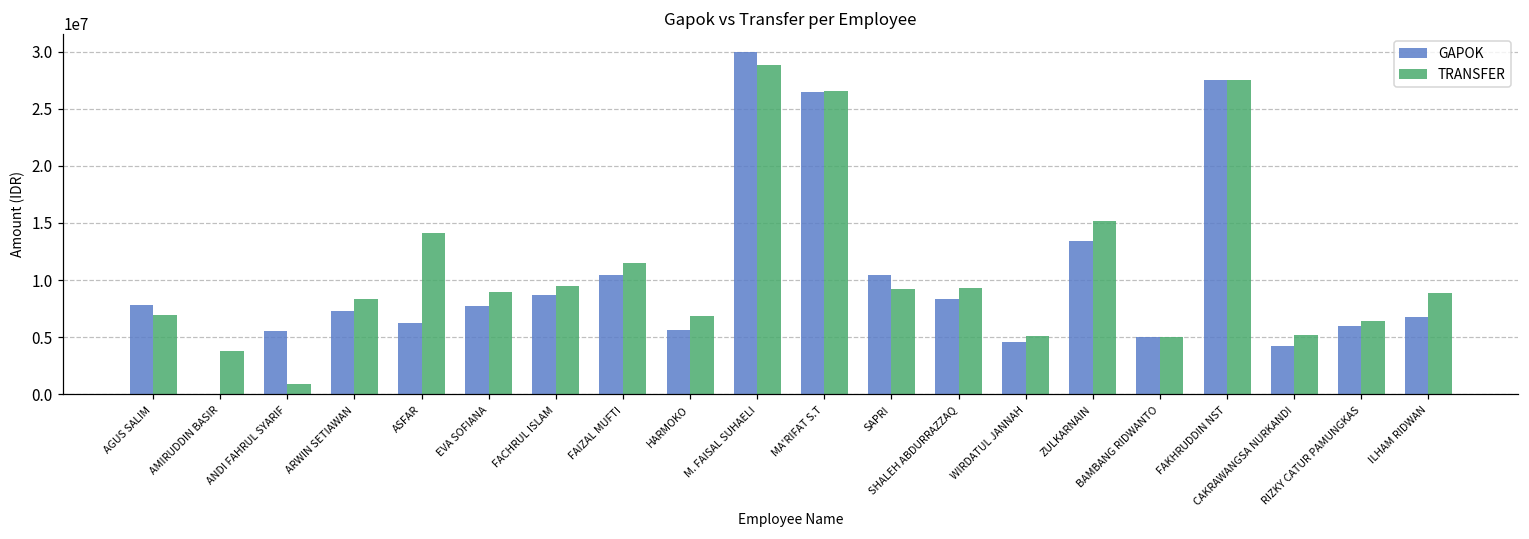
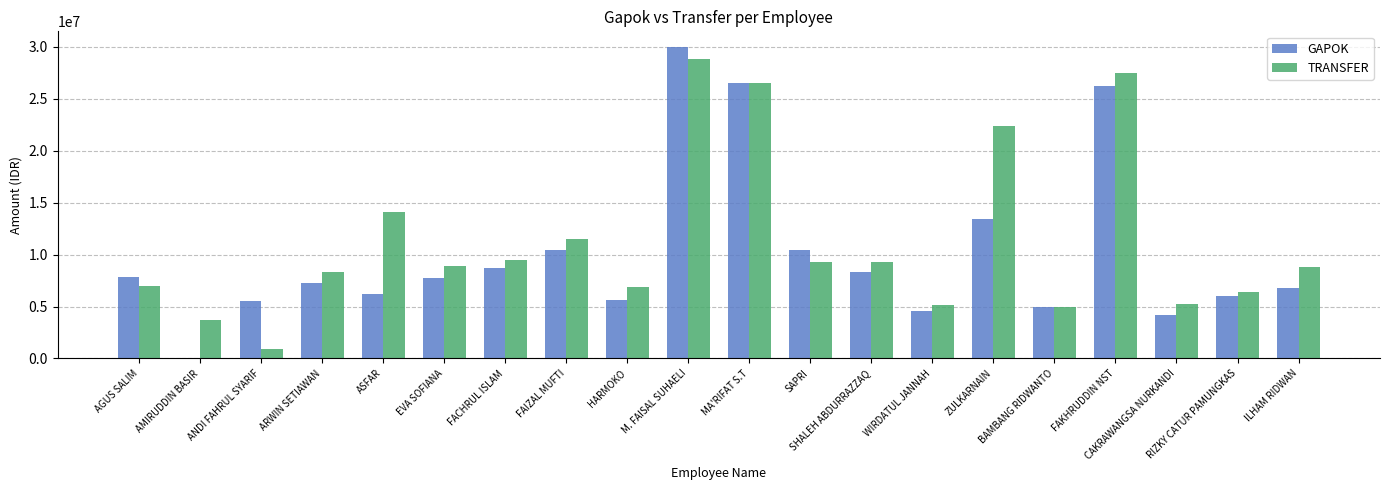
  {
    "GAPOK": {
      "AGUS SALIM": 7800000,
      "AMIRUDDIN BASIR": 0,
      "ANDI FAHRUL SYARIF": 5500000,
      "ARWIN SETIAWAN": 7300000,
      "ASFAR": 6200000,
      "EVA SOFIANA": 7800000,
      "FACHRUL ISLAM": 8700000,
      "FAIZAL MUFTI": 10400000,
      "HARMOKO": 5600000,
      "M. FAISAL SUHAELI": 30000000,
      "MA'RIFAT S.T": 26500000,
      "SAPRI": 10500000,
      "SHALEH ABDURRAZZAQ": 8300000,
      "WIRDATUL JANNAH": 4600000,
      "ZULKARNAIN": 13500000,
      "BAMBANG RIDWANTO": 5000000,
-     "FAKHRUDDIN NST": 27500000,
+     "FAKHRUDDIN NST": 26200000,
      "CAKRAWANGSA NURKANDI": 4200000,
      "RIZKY CATUR PAMUNGKAS": 6000000,
      "ILHAM RIDWAN": 6800000
    },
    "TRANSFER": {
      "AGUS SALIM": 7000000,
      "AMIRUDDIN BASIR": 3800000,
      "ANDI FAHRUL SYARIF": 900000,
      "ARWIN SETIAWAN": 8300000,
      "ASFAR": 14100000,
      "EVA SOFIANA": 9000000,
      "FACHRUL ISLAM": 9500000,
      "FAIZAL MUFTI": 11500000,
      "HARMOKO": 6900000,
      "M. FAISAL SUHAELI": 28800000,
      "MA'RIFAT S.T": 26500000,
      "SAPRI": 9300000,
      "SHALEH ABDURRAZZAQ": 9300000,
      "WIRDATUL JANNAH": 5100000,
-     "ZULKARNAIN": 15200000,
+     "ZULKARNAIN": 22400000,
      "BAMBANG RIDWANTO": 5000000,
      "FAKHRUDDIN NST": 27500000,
      "CAKRAWANGSA NURKANDI": 5200000,
      "RIZKY CATUR PAMUNGKAS": 6400000,
      "ILHAM RIDWAN": 8900000
    }
  }
